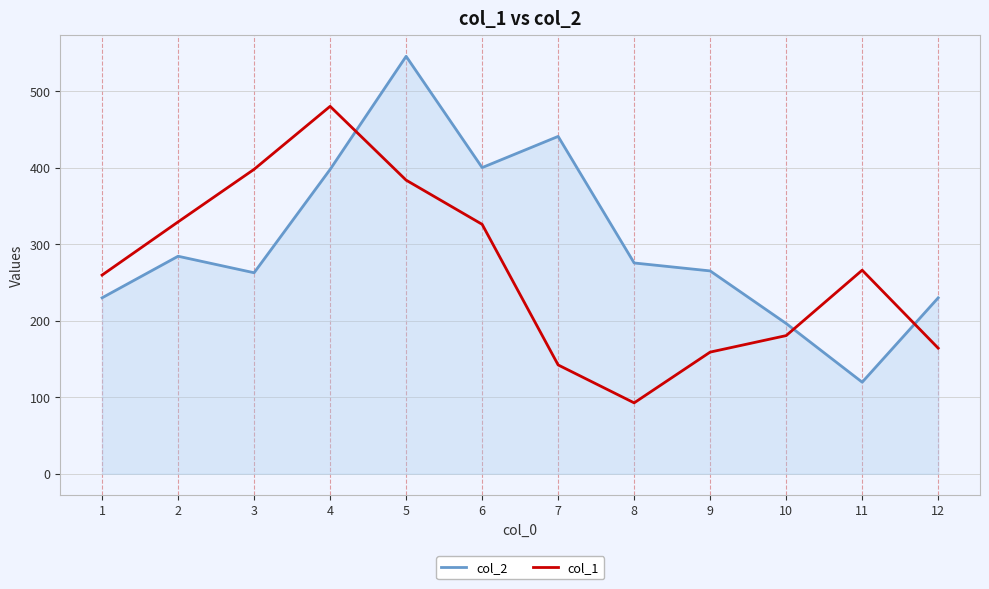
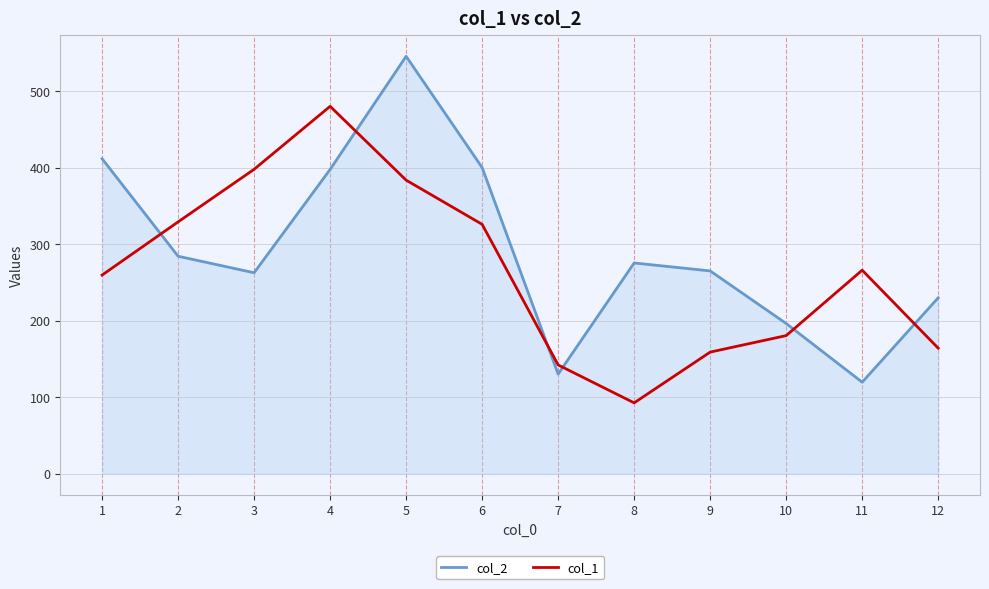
  {
    "col_2": {
-     "1": 230,
+     "1": 410,
      "2": 280,
      "3": 260,
      "4": 400,
      "5": 550,
      "6": 400,
-     "7": 440,
+     "7": 130,
      "8": 280,
      "9": 270,
      "10": 200,
      "11": 120,
      "12": 230
    },
    "col_1": {
      "1": 260,
      "2": 330,
      "3": 400,
      "4": 480,
      "5": 380,
      "6": 330,
      "7": 140,
      "8": 90,
      "9": 160,
      "10": 180,
      "11": 270,
      "12": 160
    }
  }
